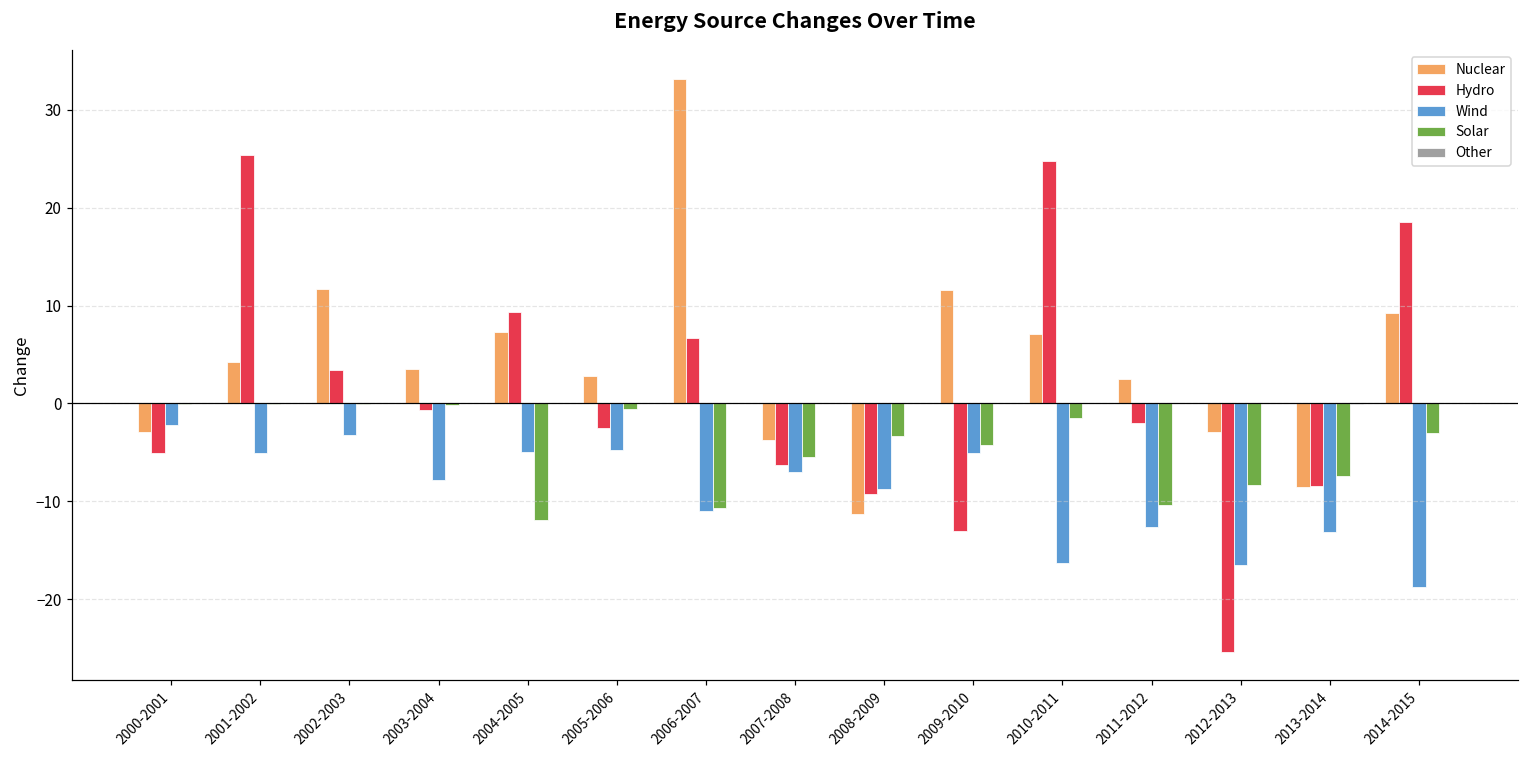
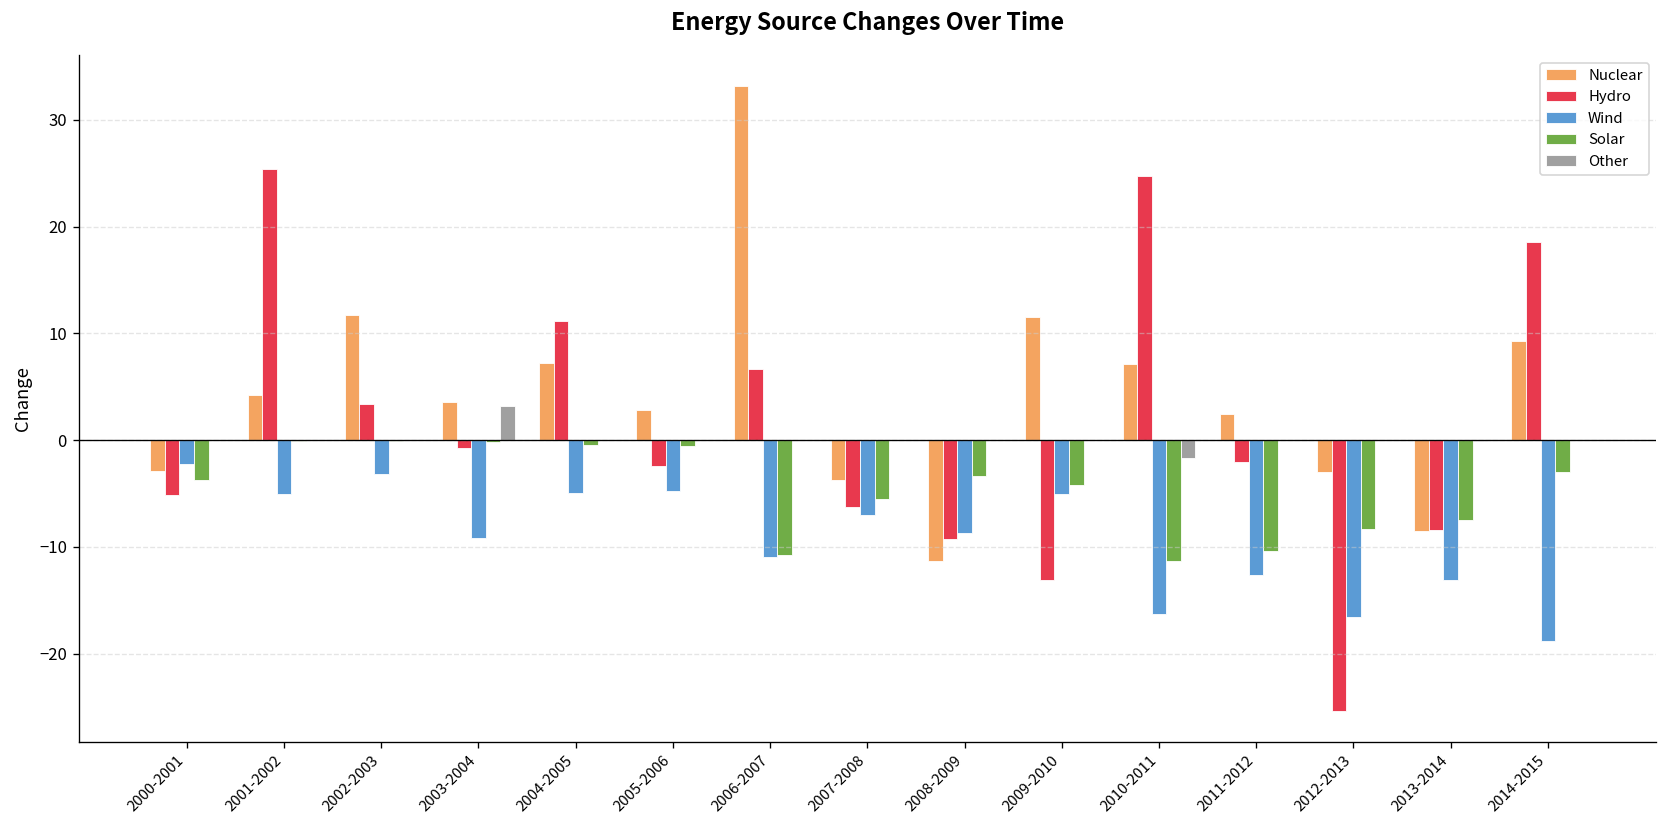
  {
    "Nuclear": {
      "2000-2001": -3,
      "2001-2002": 4,
      "2002-2003": 12,
      "2003-2004": 4,
      "2004-2005": 7,
      "2005-2006": 3,
      "2006-2007": 33,
      "2007-2008": -4,
      "2008-2009": -11,
      "2009-2010": 12,
      "2010-2011": 7,
      "2011-2012": 2,
      "2012-2013": -3,
      "2013-2014": -9,
      "2014-2015": 9
    },
    "Hydro": {
      "2000-2001": -5,
      "2001-2002": 25,
      "2002-2003": 3,
      "2003-2004": -1,
-     "2004-2005": 9,
+     "2004-2005": 11,
      "2005-2006": -2,
      "2006-2007": 7,
      "2007-2008": -6,
      "2008-2009": -9,
      "2009-2010": -13,
      "2010-2011": 25,
      "2011-2012": -2,
      "2012-2013": -25,
      "2013-2014": -8,
      "2014-2015": 19
    },
    "Wind": {
      "2000-2001": -2,
      "2001-2002": -5,
      "2002-2003": -3,
-     "2003-2004": -8,
+     "2003-2004": -9,
      "2004-2005": -5,
      "2005-2006": -5,
      "2006-2007": -11,
      "2007-2008": -7,
      "2008-2009": -9,
      "2009-2010": -5,
      "2010-2011": -16,
      "2011-2012": -13,
      "2012-2013": -17,
      "2013-2014": -13,
      "2014-2015": -19
    },
    "Solar": {
-     "2000-2001": 0,
-     "2004-2005": -12,
+     "2000-2001": -4,
+     "2004-2005": 0,
      "2005-2006": -1,
      "2006-2007": -11,
      "2007-2008": -6,
      "2008-2009": -3,
      "2009-2010": -4,
-     "2010-2011": -1,
+     "2010-2011": -11,
      "2011-2012": -10,
      "2012-2013": -8,
      "2013-2014": -7,
      "2014-2015": -3
    },
    "Other": {
-     "2003-2004": 0,
-     "2010-2011": 0
+     "2003-2004": 3,
+     "2010-2011": -2
    }
  }
